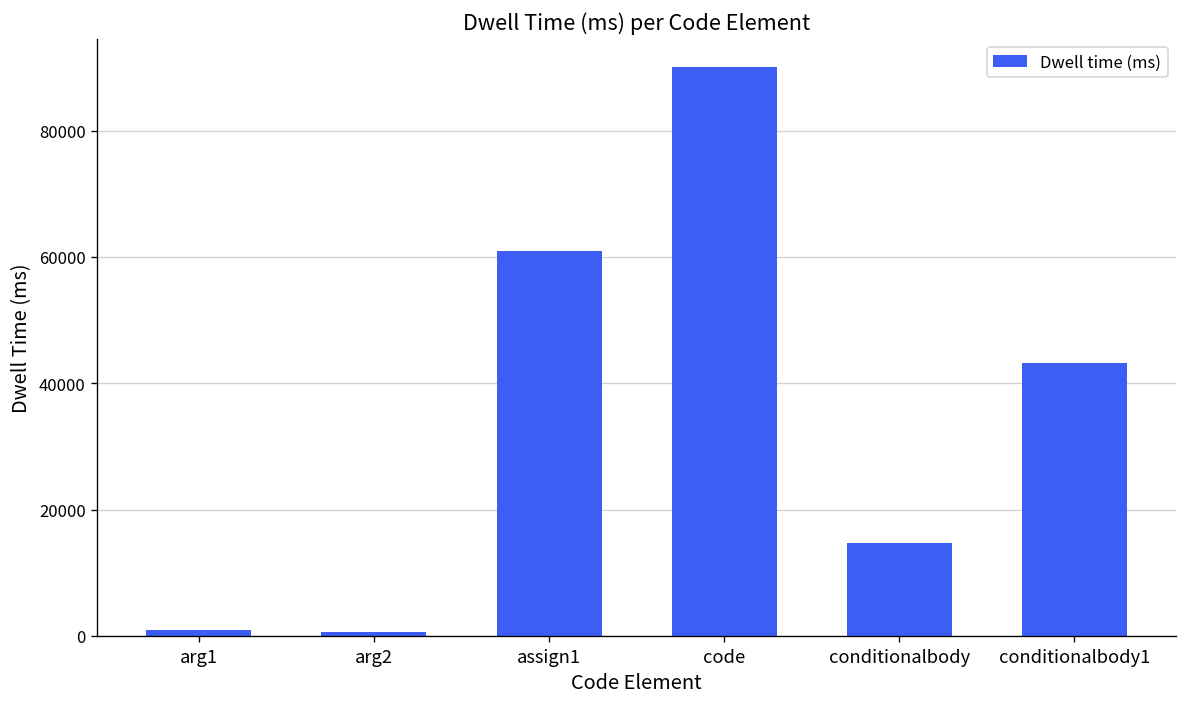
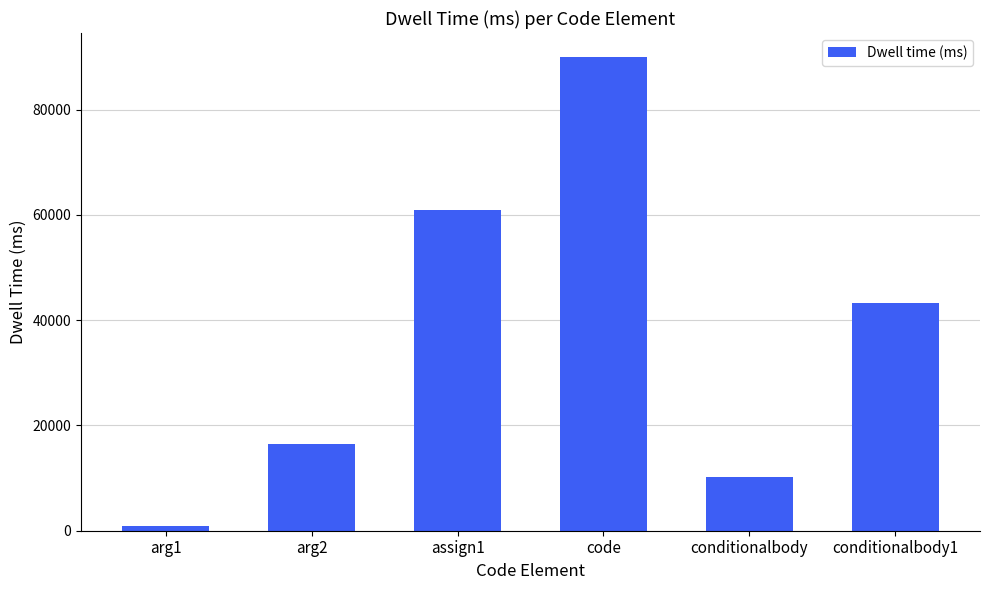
  {
    "arg1": 1000,
-   "arg2": 1000,
+   "arg2": 16000,
    "assign1": 61000,
    "code": 90000,
-   "conditionalbody": 15000,
+   "conditionalbody": 10000,
    "conditionalbody1": 43000
  }
